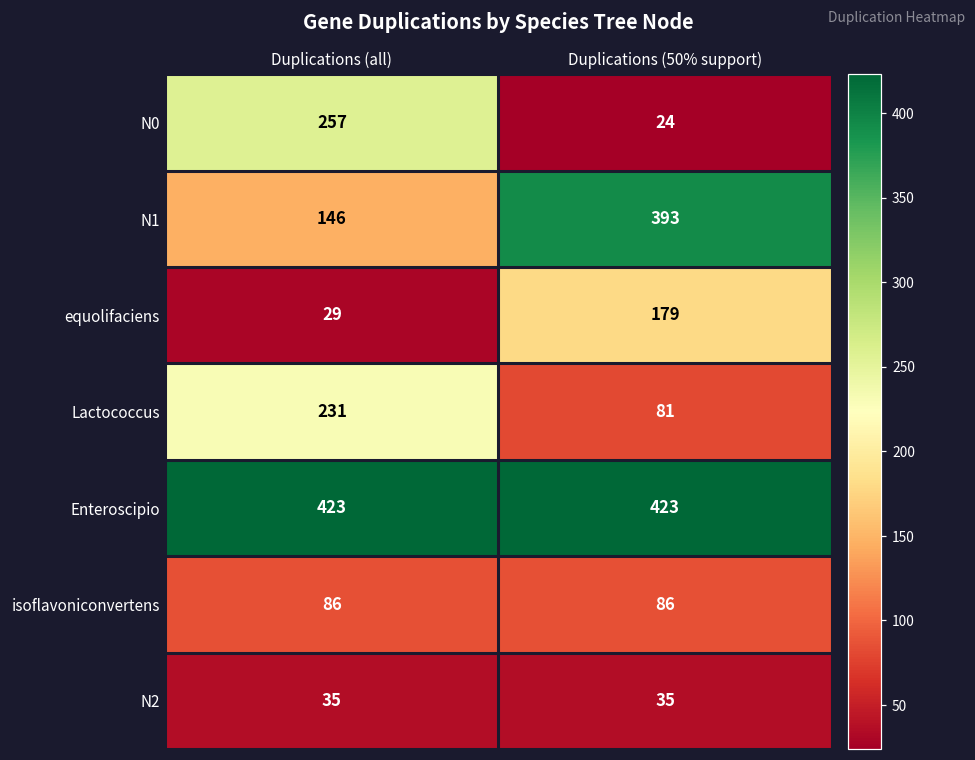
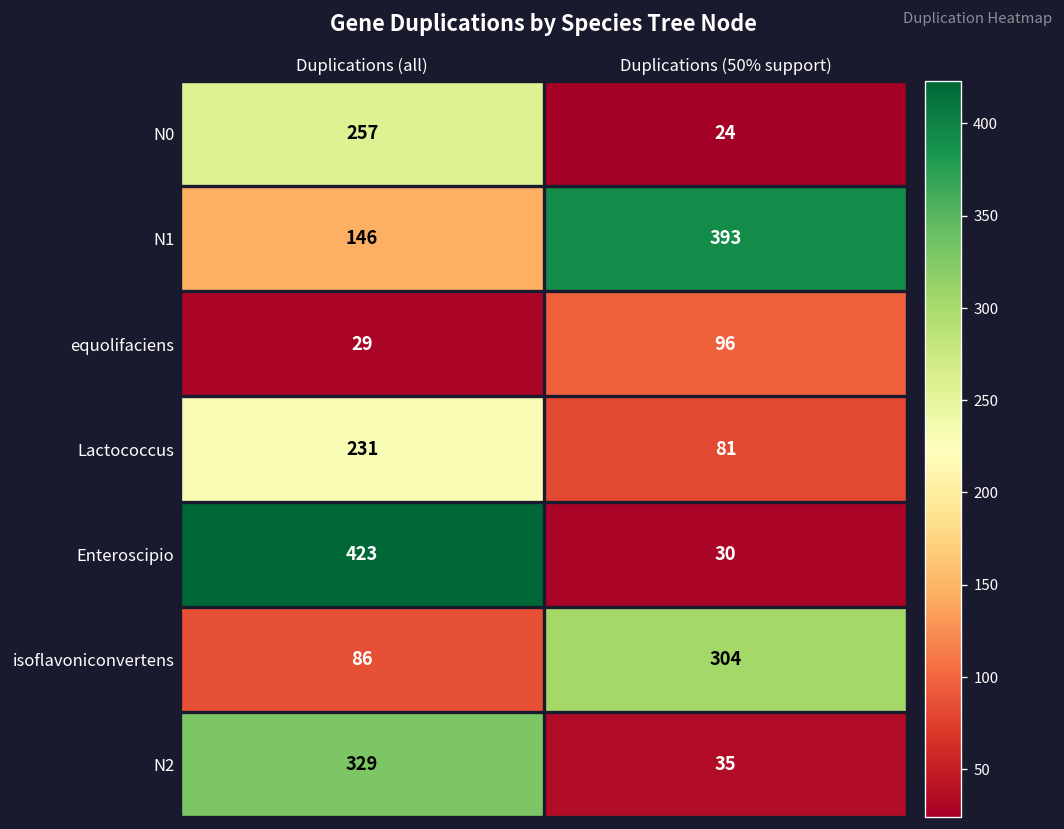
  {
    "N0": {
      "Duplications (all)": 257,
      "Duplications (50% support)": 24
    },
    "N1": {
      "Duplications (all)": 146,
      "Duplications (50% support)": 393
    },
    "equolifaciens": {
      "Duplications (all)": 29,
-     "Duplications (50% support)": 179
+     "Duplications (50% support)": 96
    },
    "Lactococcus": {
      "Duplications (all)": 231,
      "Duplications (50% support)": 81
    },
    "Enteroscipio": {
      "Duplications (all)": 423,
-     "Duplications (50% support)": 423
+     "Duplications (50% support)": 30
    },
    "isoflavoniconvertens": {
      "Duplications (all)": 86,
-     "Duplications (50% support)": 86
+     "Duplications (50% support)": 304
    },
    "N2": {
-     "Duplications (all)": 35,
+     "Duplications (all)": 329,
      "Duplications (50% support)": 35
    }
  }
